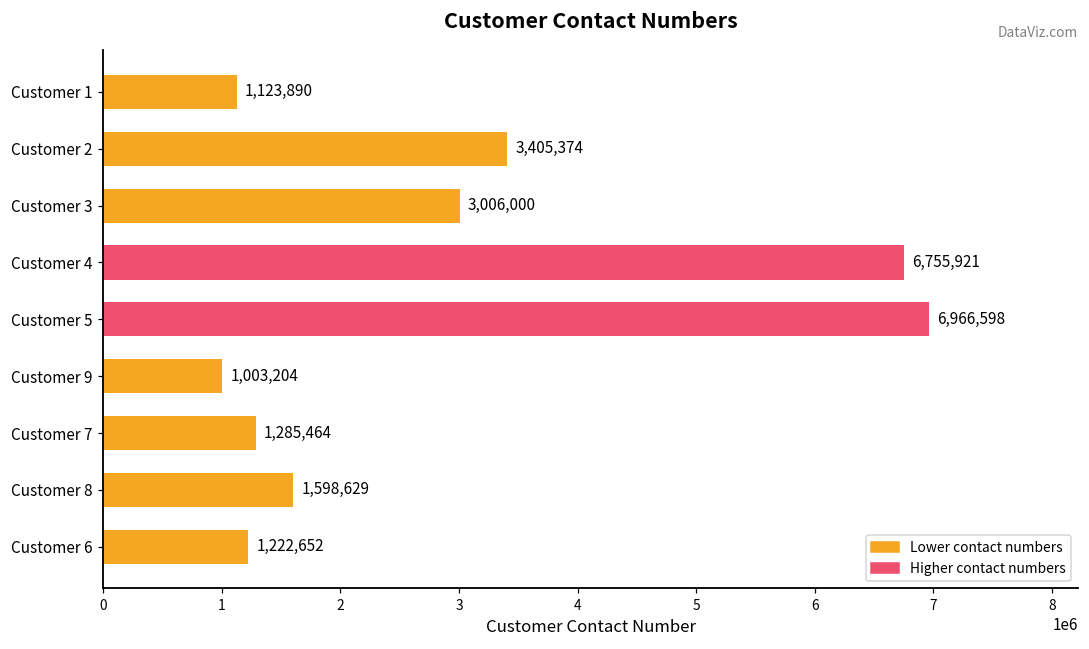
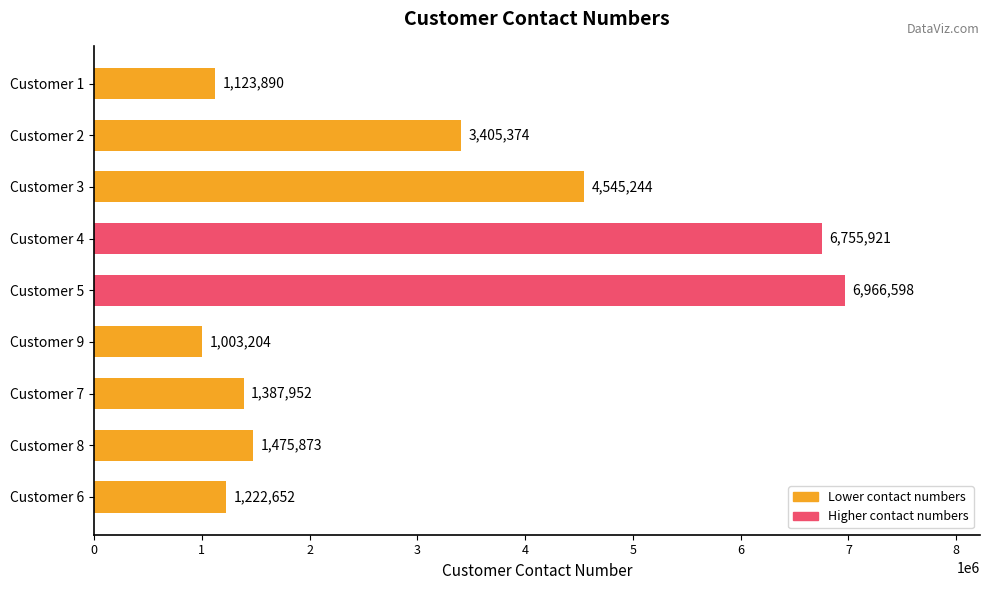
  {
    "Customer 1": "1,123,890",
    "Customer 2": "3,405,374",
-   "Customer 3": "3,006,000",
+   "Customer 3": "4,545,244",
    "Customer 4": "6,755,921",
    "Customer 5": "6,966,598",
    "Customer 9": "1,003,204",
-   "Customer 7": "1,285,464",
-   "Customer 8": "1,598,629",
+   "Customer 7": "1,387,952",
+   "Customer 8": "1,475,873",
    "Customer 6": "1,222,652"
  }
